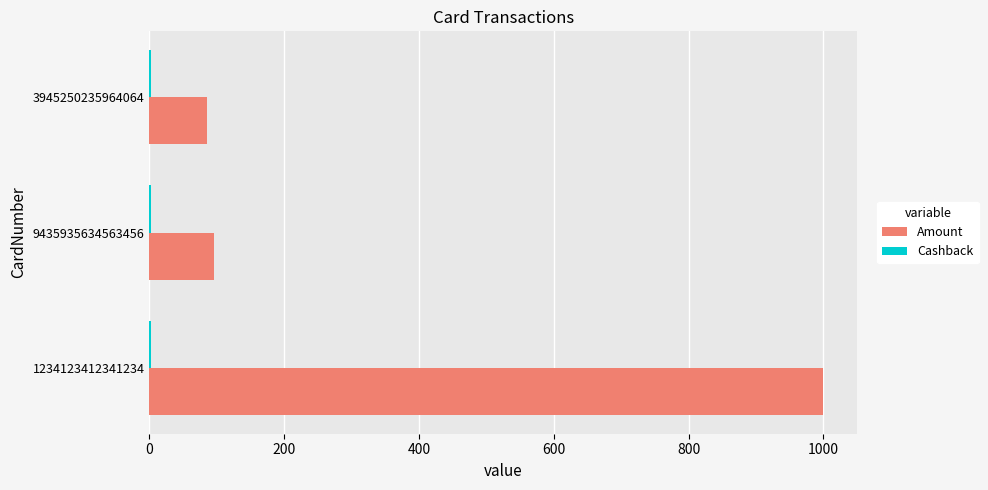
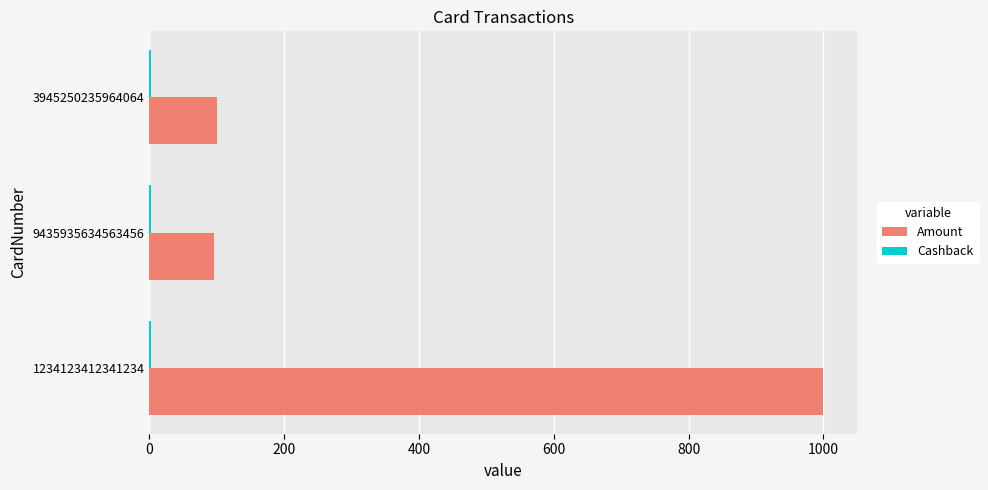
  {
    "Amount": {
-     "3945250235964064": 90,
+     "3945250235964064": 100,
      "9435935634563456": 100,
      "1234123412341234": 1000
    }
  }
